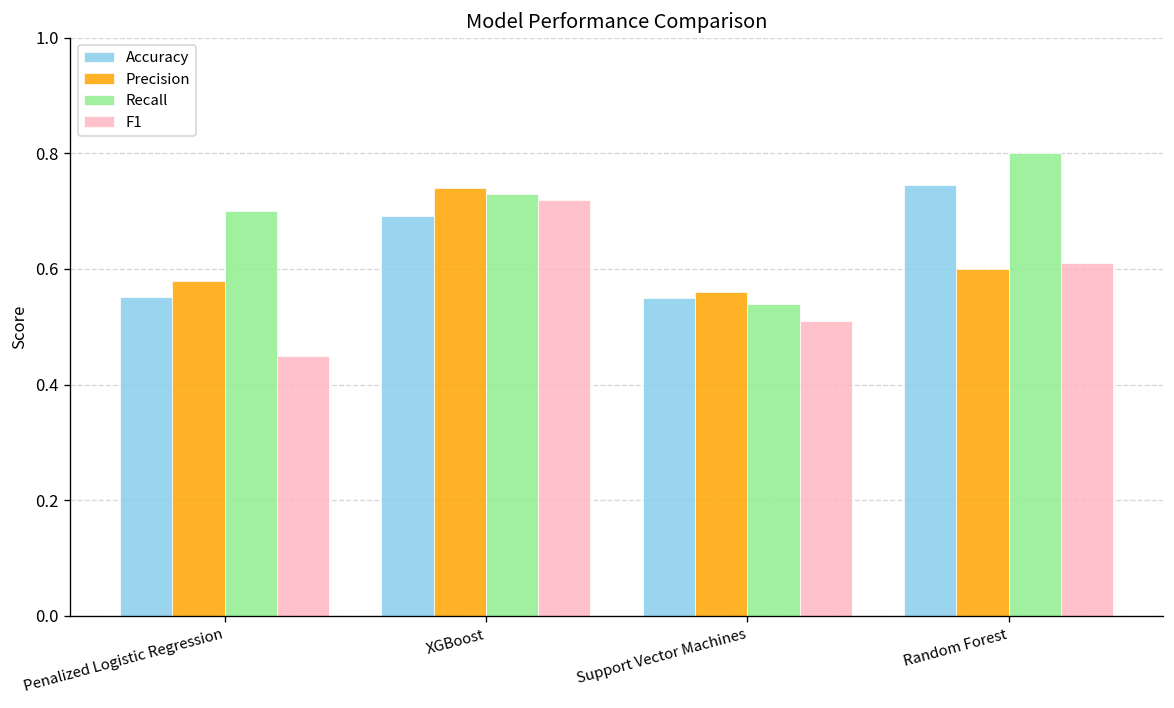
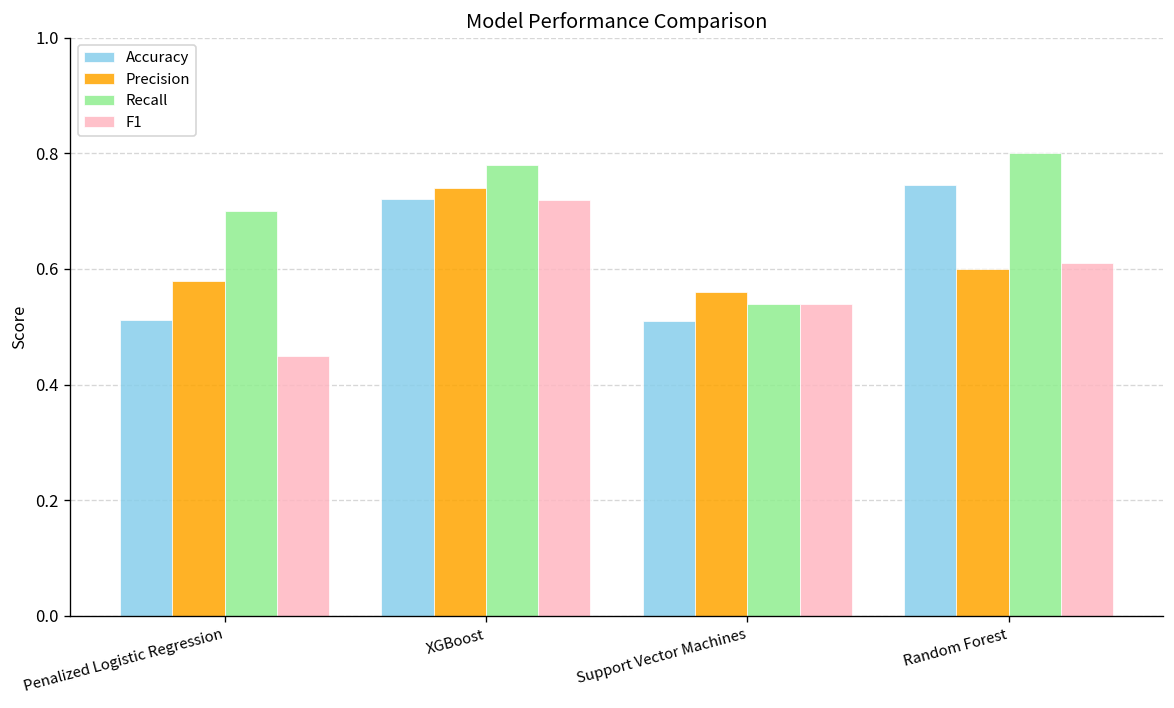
  {
    "Accuracy": {
-     "Penalized Logistic Regression": 0.55,
-     "XGBoost": 0.69,
-     "Support Vector Machines": 0.55,
+     "Penalized Logistic Regression": 0.51,
+     "XGBoost": 0.72,
+     "Support Vector Machines": 0.51,
      "Random Forest": 0.75
    },
    "Precision": {
      "Penalized Logistic Regression": 0.58,
      "XGBoost": 0.74,
      "Support Vector Machines": 0.56,
      "Random Forest": 0.60
    },
    "Recall": {
      "Penalized Logistic Regression": 0.70,
-     "XGBoost": 0.73,
+     "XGBoost": 0.78,
      "Support Vector Machines": 0.54,
      "Random Forest": 0.80
    },
    "F1": {
      "Penalized Logistic Regression": 0.45,
      "XGBoost": 0.72,
-     "Support Vector Machines": 0.51,
+     "Support Vector Machines": 0.54,
      "Random Forest": 0.61
    }
  }
